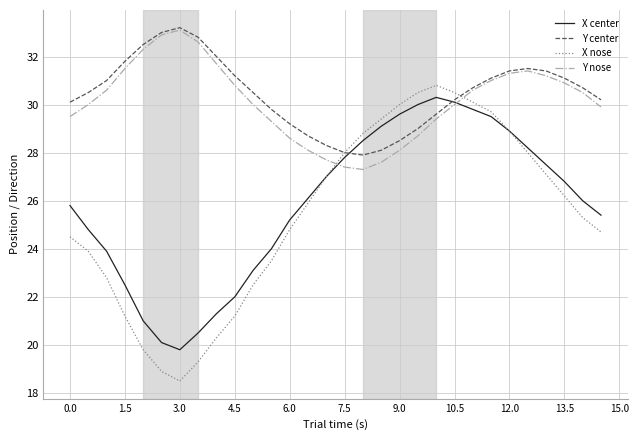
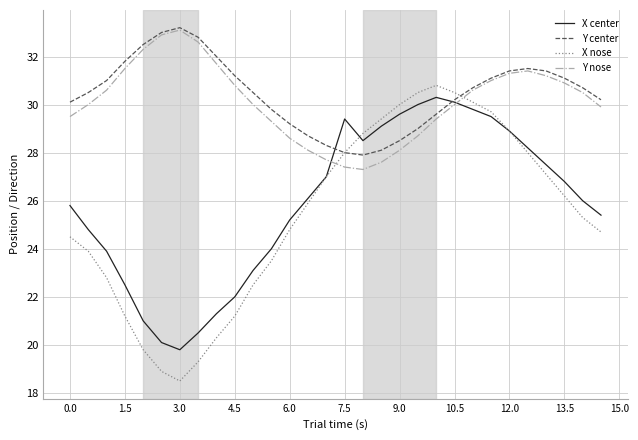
  {
    "X center": {
      "0.0": 25.8,
      "1.5": 22.5,
      "3.0": 19.8,
      "4.5": 22.0,
      "6.0": 25.2,
-     "7.5": 27.8,
+     "7.5": 29.4,
      "9.0": 29.6,
      "13.5": 26.8
    },
    "Y center": {
      "0.0": 30.1,
      "1.5": 31.8,
      "4.5": 31.2,
      "6.0": 29.2,
      "9.0": 28.5,
      "13.5": 31.1
    }
  }
